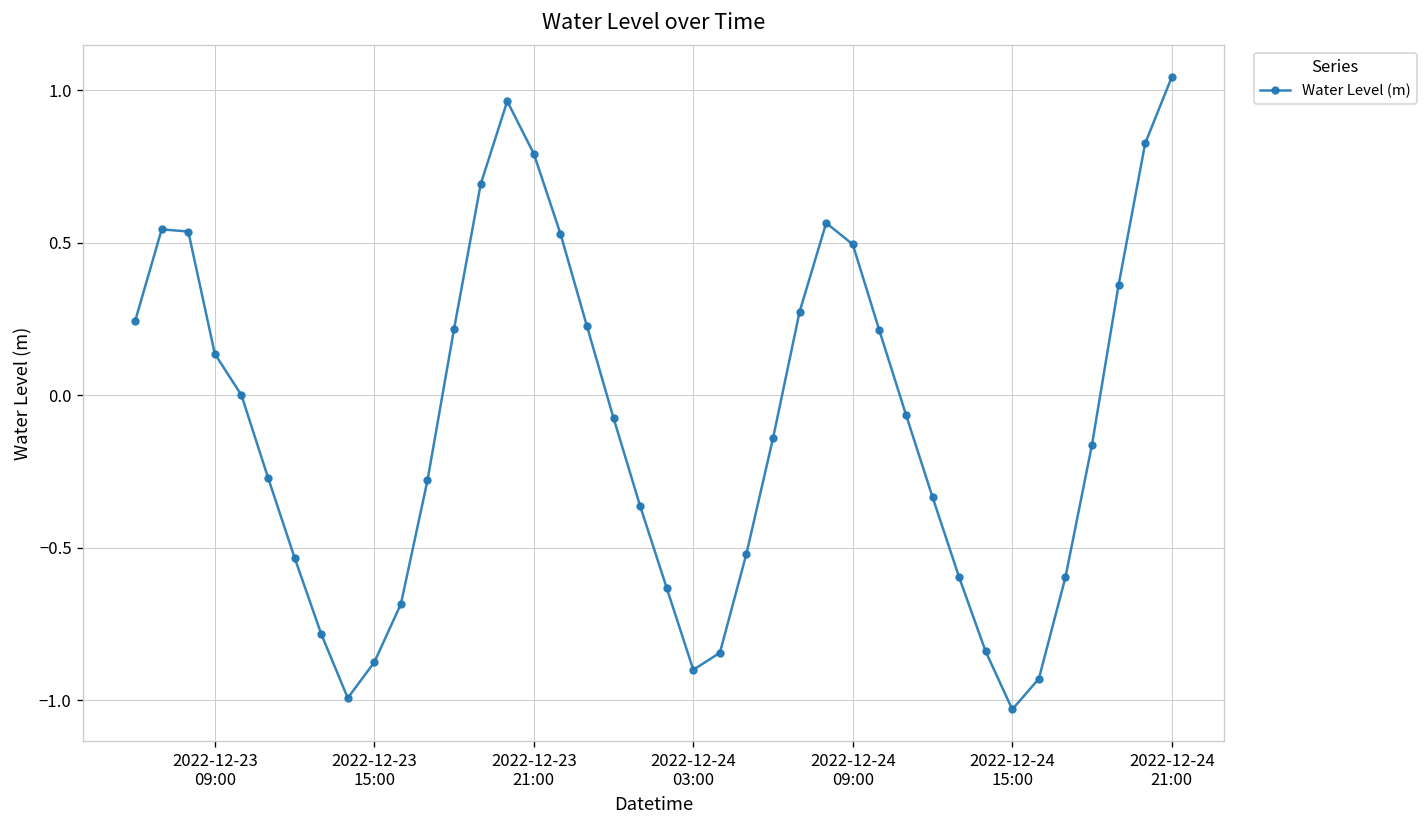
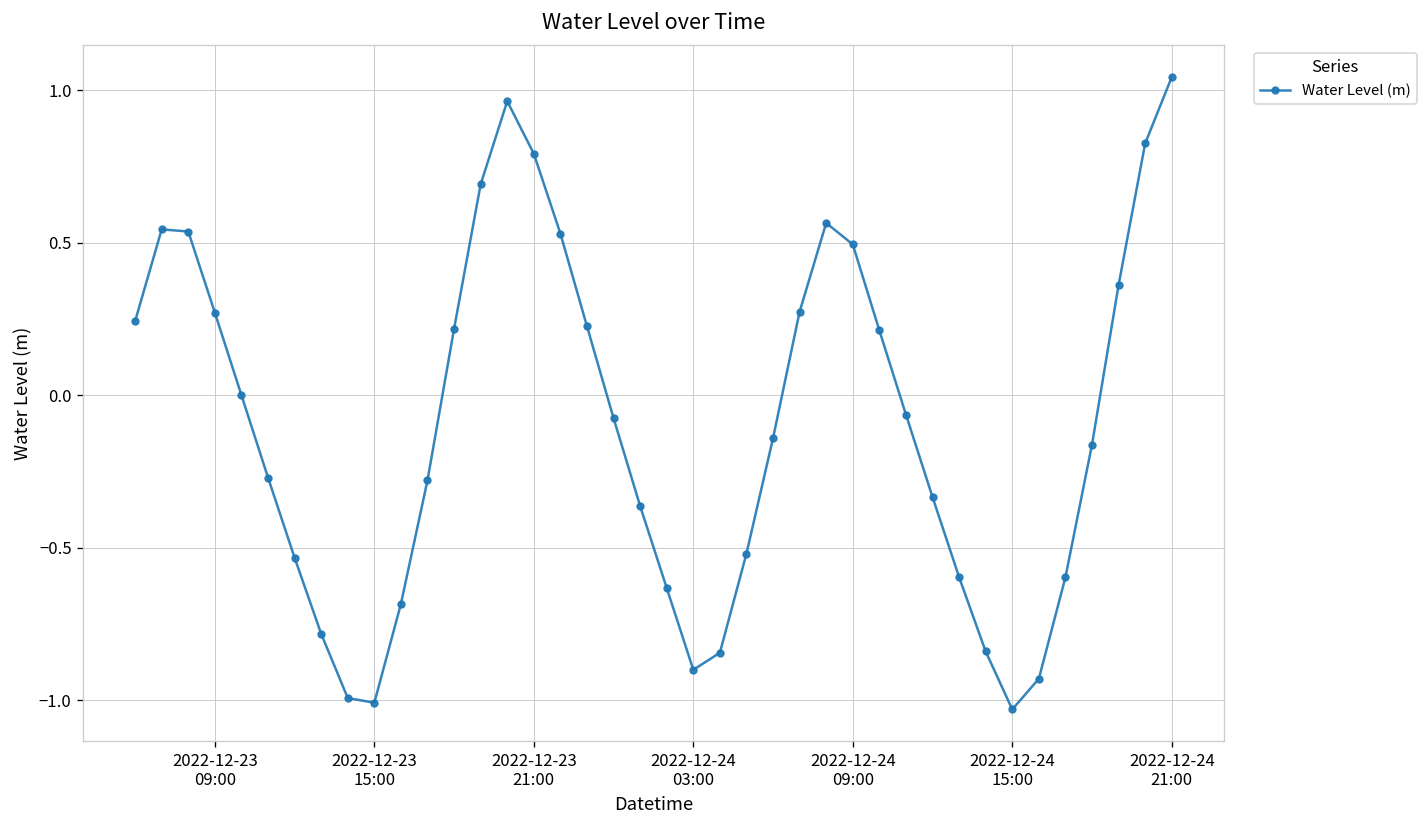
  {
-   "2022-12-23 09:00": 0.14,
-   "2022-12-23 15:00": -0.88,
+   "2022-12-23 09:00": 0.27,
+   "2022-12-23 15:00": -1.01,
    "2022-12-23 21:00": 0.79,
    "2022-12-24 03:00": -0.90,
    "2022-12-24 09:00": 0.49,
    "2022-12-24 15:00": -1.03,
    "2022-12-24 21:00": 1.04
  }
